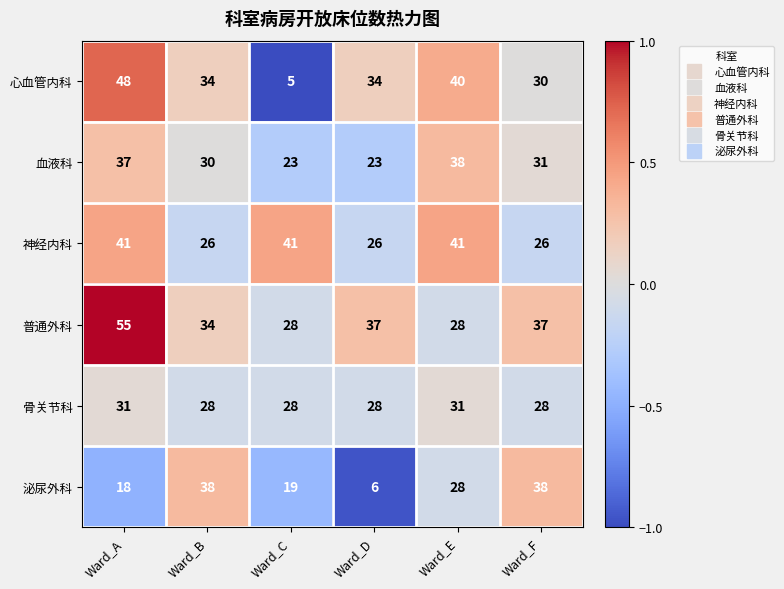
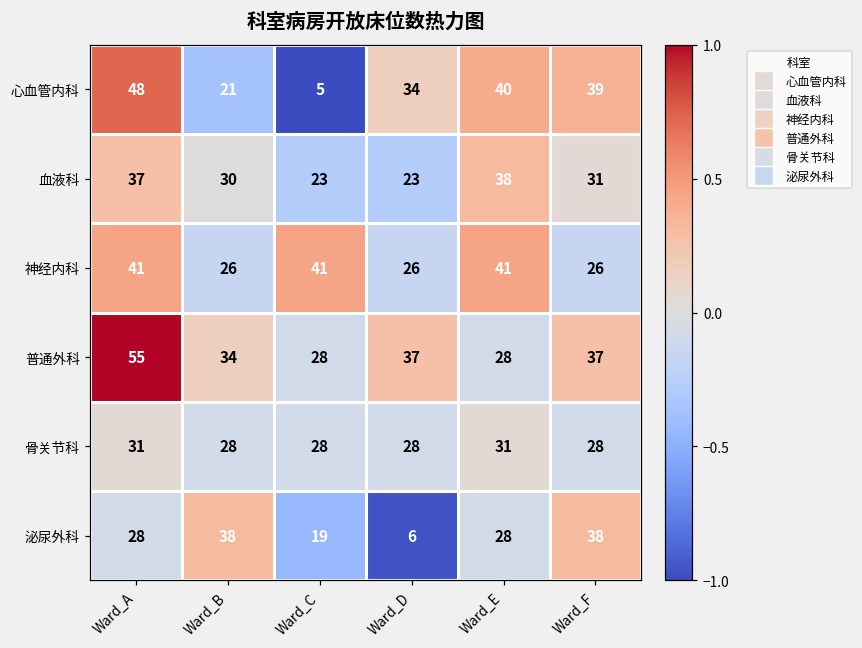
  {
    "心血管内科": {
      "Ward_A": 48,
-     "Ward_B": 34,
+     "Ward_B": 21,
      "Ward_C": 5,
      "Ward_D": 34,
      "Ward_E": 40,
-     "Ward_F": 30
+     "Ward_F": 39
    },
    "血液科": {
      "Ward_A": 37,
      "Ward_B": 30,
      "Ward_C": 23,
      "Ward_D": 23,
      "Ward_E": 38,
      "Ward_F": 31
    },
    "神经内科": {
      "Ward_A": 41,
      "Ward_B": 26,
      "Ward_C": 41,
      "Ward_D": 26,
      "Ward_E": 41,
      "Ward_F": 26
    },
    "普通外科": {
      "Ward_A": 55,
      "Ward_B": 34,
      "Ward_C": 28,
      "Ward_D": 37,
      "Ward_E": 28,
      "Ward_F": 37
    },
    "骨关节科": {
      "Ward_A": 31,
      "Ward_B": 28,
      "Ward_C": 28,
      "Ward_D": 28,
      "Ward_E": 31,
      "Ward_F": 28
    },
    "泌尿外科": {
-     "Ward_A": 18,
+     "Ward_A": 28,
      "Ward_B": 38,
      "Ward_C": 19,
      "Ward_D": 6,
      "Ward_E": 28,
      "Ward_F": 38
    }
  }
